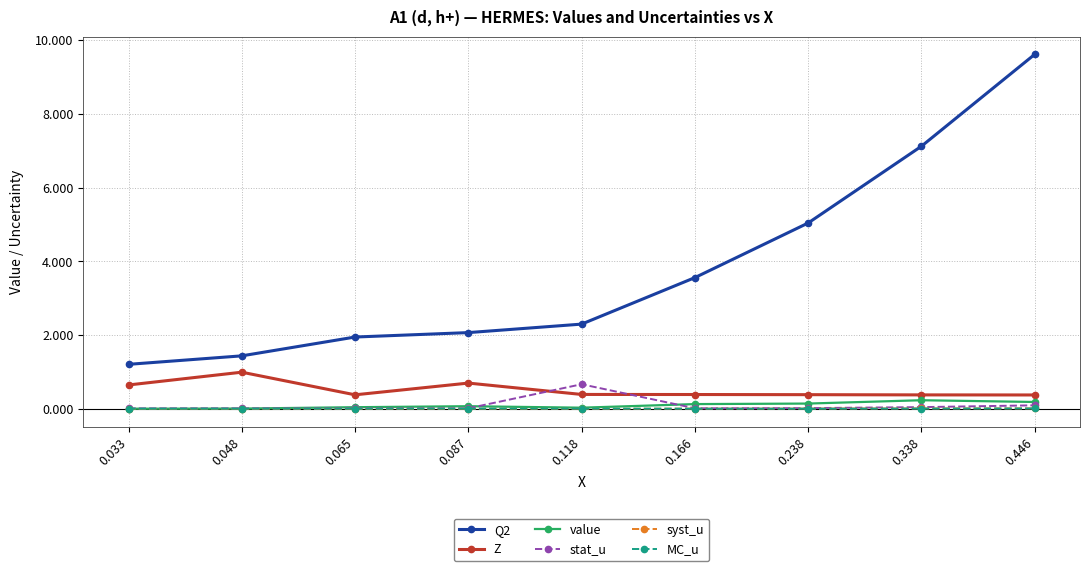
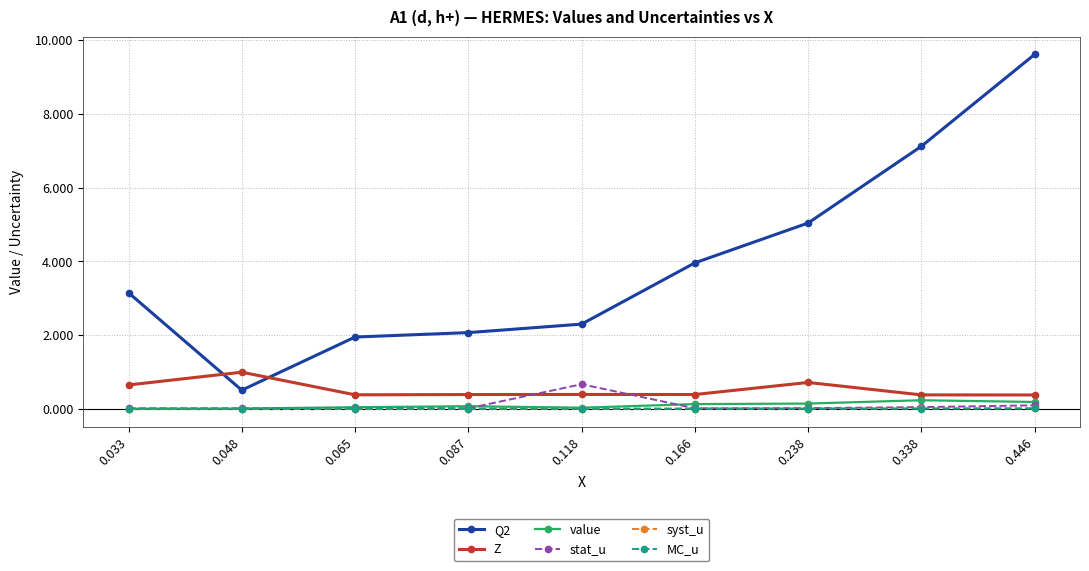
  {
    "Q2": {
-     "0.033": 1.2,
-     "0.048": 1.4,
+     "0.033": 3.2,
+     "0.048": 0.5,
      "0.065": 2.0,
      "0.087": 2.1,
      "0.118": 2.3,
-     "0.166": 3.6,
+     "0.166": 4.0,
      "0.238": 5.0,
      "0.338": 7.1,
      "0.446": 9.6
    },
    "Z": {
      "0.033": 0.7,
      "0.048": 1.0,
      "0.065": 0.4,
-     "0.087": 0.7,
+     "0.087": 0.4,
      "0.118": 0.4,
      "0.166": 0.4,
-     "0.238": 0.4,
+     "0.238": 0.7,
      "0.338": 0.4,
      "0.446": 0.4
    },
    "stat_u": {
      "0.118": 0.7,
      "0.446": 0.1
    }
  }
